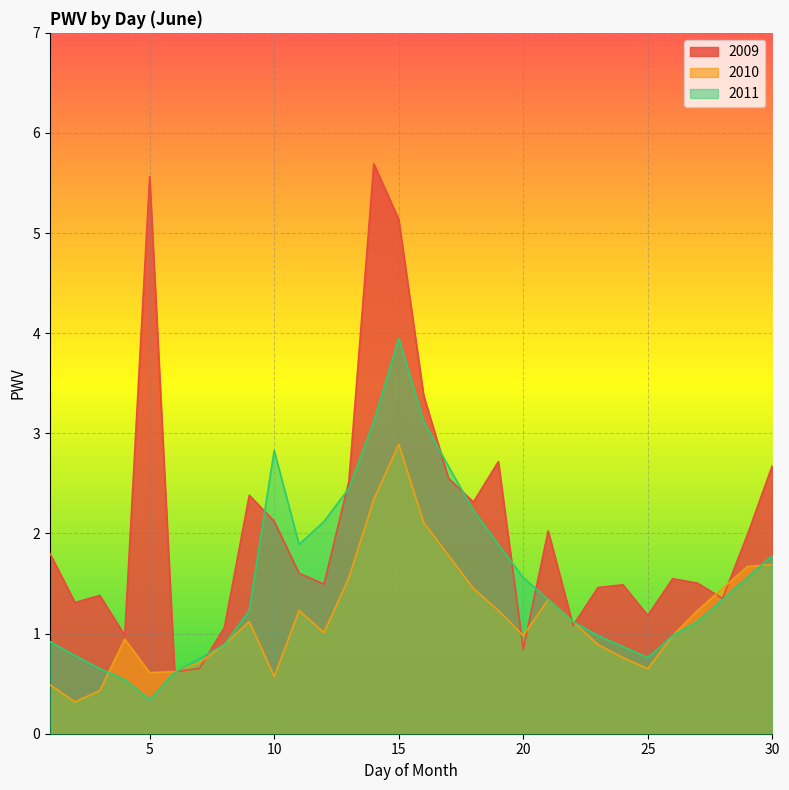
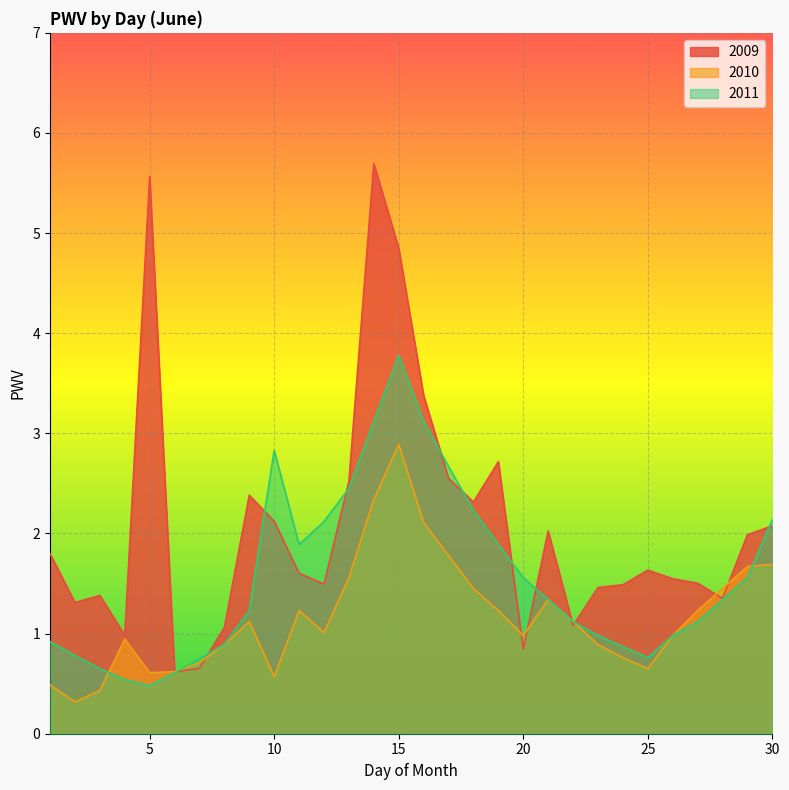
  {
    "2009": {
      "5": 5.56,
      "10": 2.12,
-     "15": 5.14,
+     "15": 4.85,
      "20": 0.84,
-     "25": 1.18,
-     "30": 2.68
+     "25": 1.63,
+     "30": 2.08
    },
    "2010": {
      "5": 0.61,
      "10": 0.57,
      "15": 2.89,
      "20": 0.98,
      "25": 0.65,
      "30": 1.69
    },
    "2011": {
-     "5": 0.34,
+     "5": 0.48,
      "10": 2.83,
-     "15": 3.95,
+     "15": 3.78,
      "20": 1.56,
      "25": 0.76,
-     "30": 1.78
+     "30": 2.14
    }
  }
